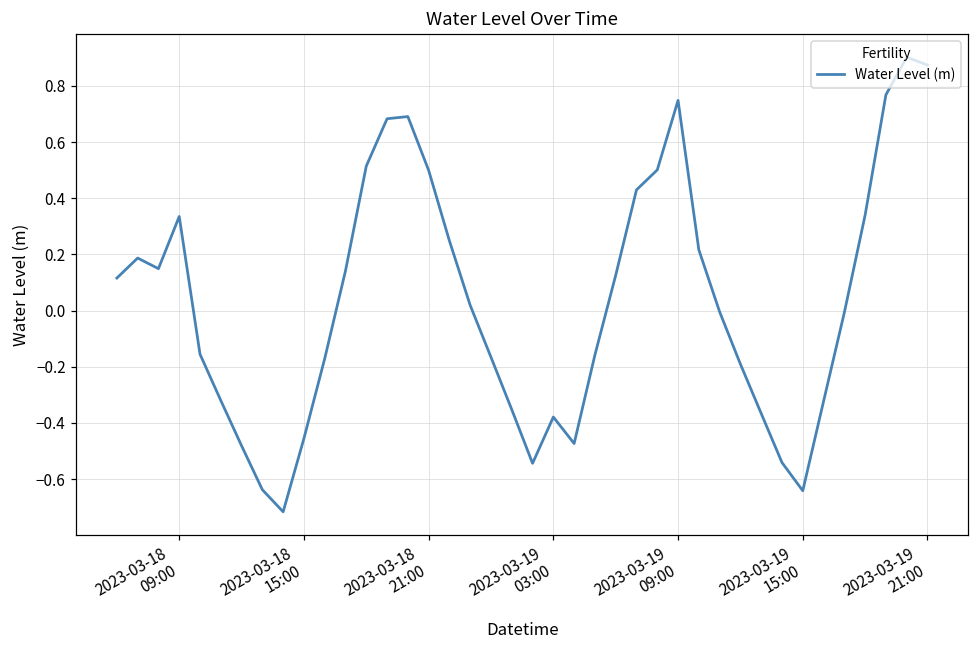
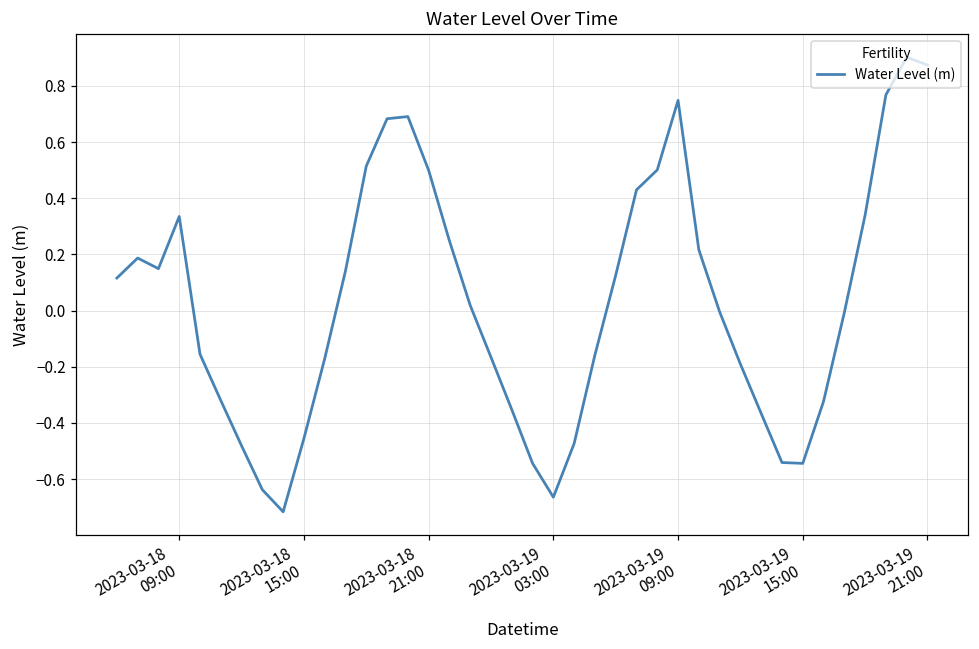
  {
    "2023-03-18 09:00": 0.33,
    "2023-03-18 15:00": -0.46,
    "2023-03-18 21:00": 0.50,
-   "2023-03-19 03:00": -0.38,
+   "2023-03-19 03:00": -0.66,
    "2023-03-19 09:00": 0.75,
-   "2023-03-19 15:00": -0.64
+   "2023-03-19 15:00": -0.54
  }
